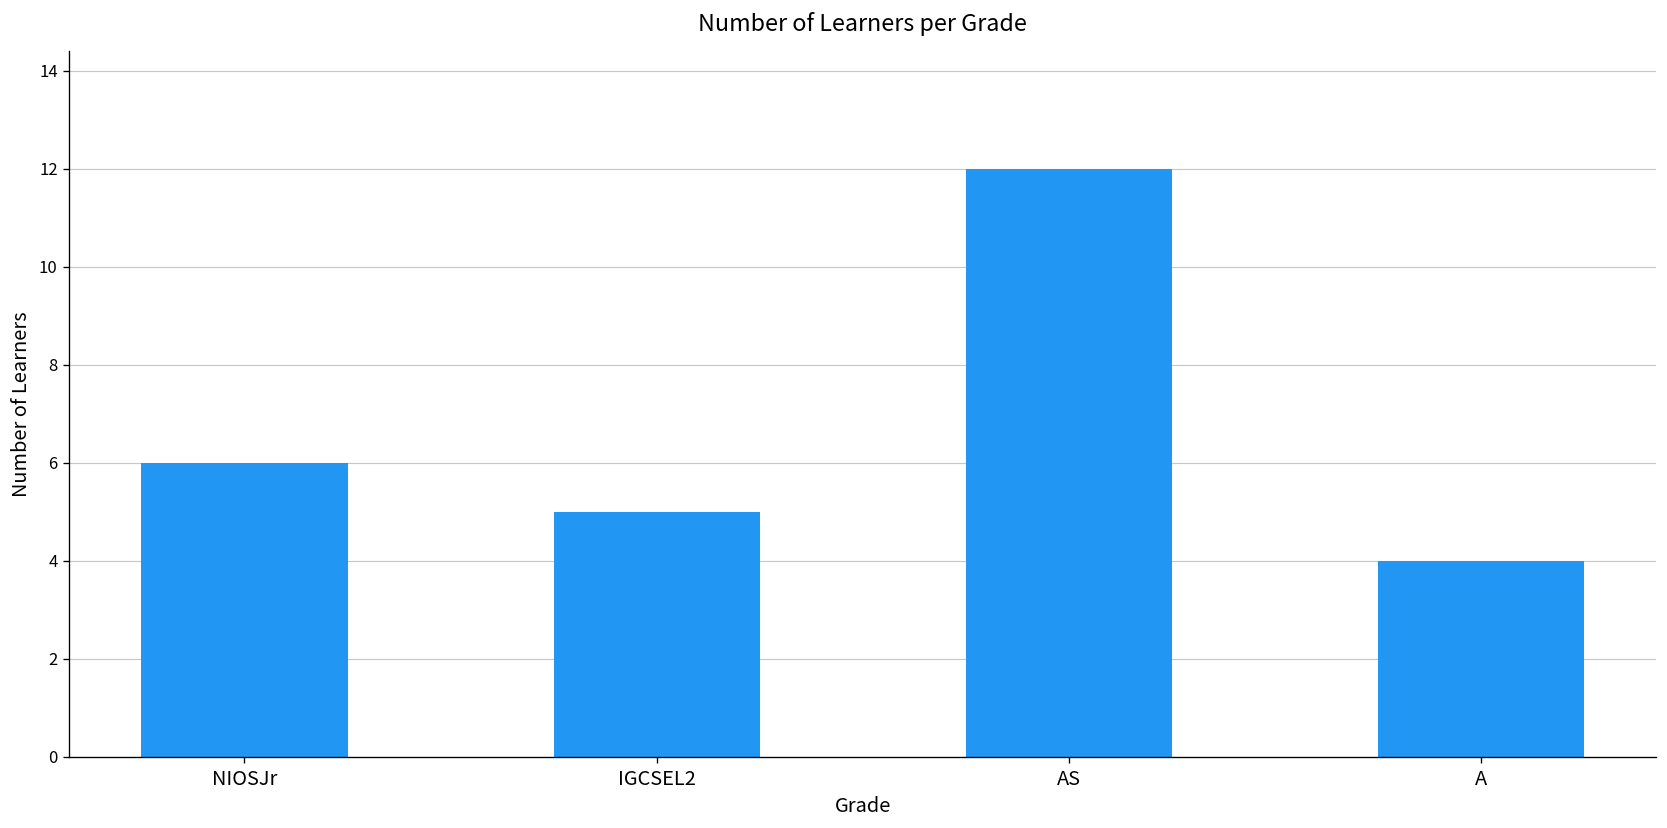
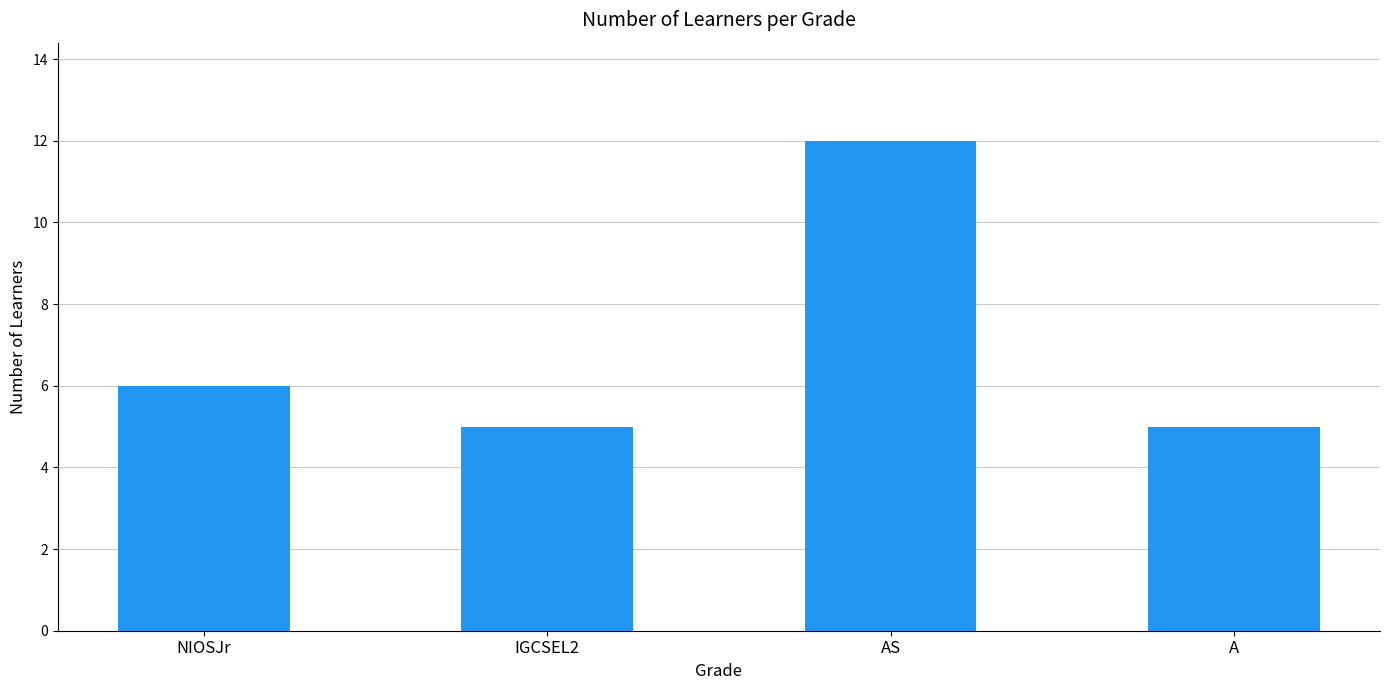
  {
    "NIOSJr": 6,
    "IGCSEL2": 5,
    "AS": 12,
-   "A": 4
+   "A": 5
  }
